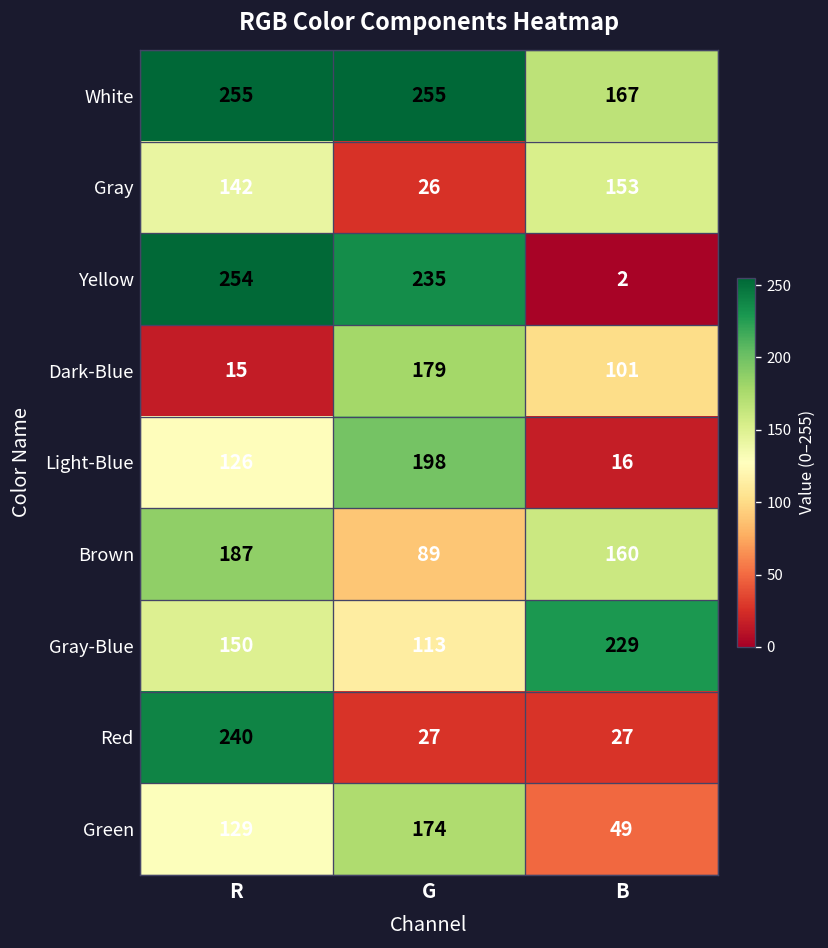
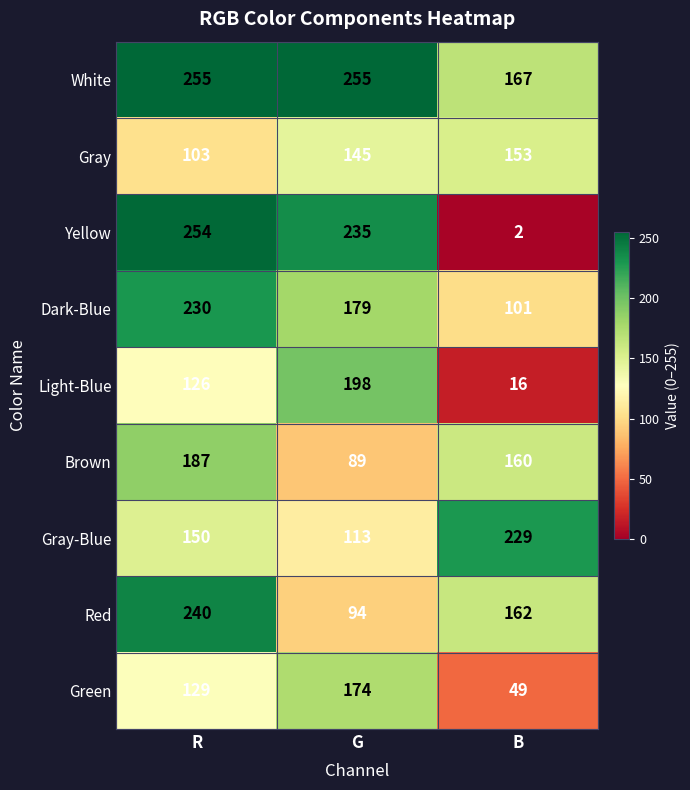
  {
    "White": {
      "R": 255,
      "G": 255,
      "B": 167
    },
    "Gray": {
-     "R": 142,
-     "G": 26,
+     "R": 103,
+     "G": 145,
      "B": 153
    },
    "Yellow": {
      "R": 254,
      "G": 235,
      "B": 2
    },
    "Dark-Blue": {
-     "R": 15,
+     "R": 230,
      "G": 179,
      "B": 101
    },
    "Light-Blue": {
      "R": 126,
      "G": 198,
      "B": 16
    },
    "Brown": {
      "R": 187,
      "G": 89,
      "B": 160
    },
    "Gray-Blue": {
      "R": 150,
      "G": 113,
      "B": 229
    },
    "Red": {
      "R": 240,
-     "G": 27,
-     "B": 27
+     "G": 94,
+     "B": 162
    },
    "Green": {
      "R": 129,
      "G": 174,
      "B": 49
    }
  }
